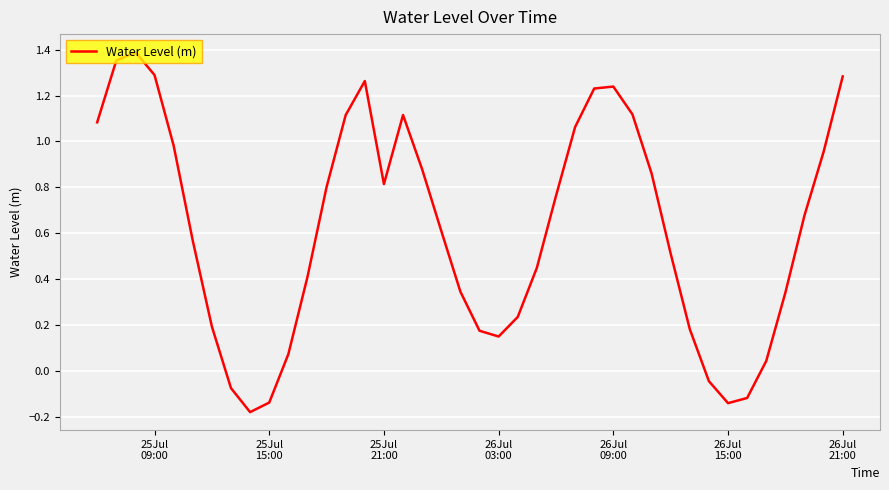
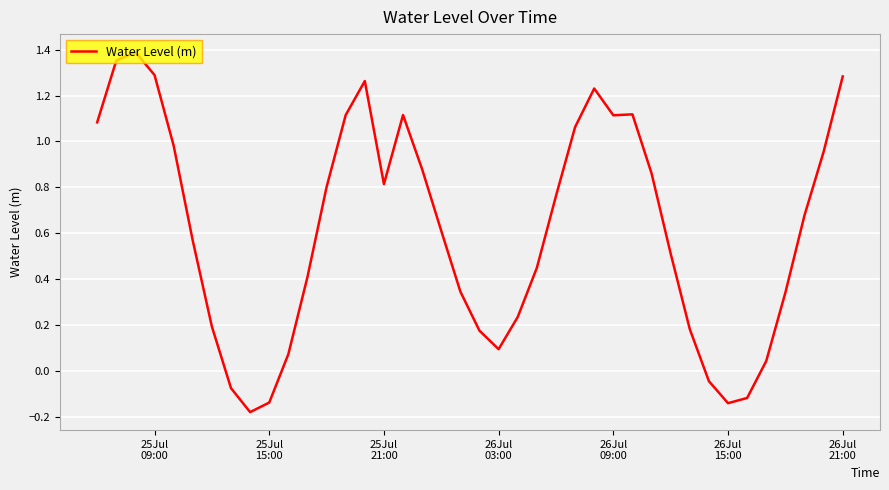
  {
    "25Jul 09:00": 1.29,
    "25Jul 15:00": -0.14,
    "25Jul 21:00": 0.81,
-   "26Jul 03:00": 0.15,
-   "26Jul 09:00": 1.24,
+   "26Jul 03:00": 0.09,
+   "26Jul 09:00": 1.11,
    "26Jul 15:00": -0.14,
    "26Jul 21:00": 1.28
  }
